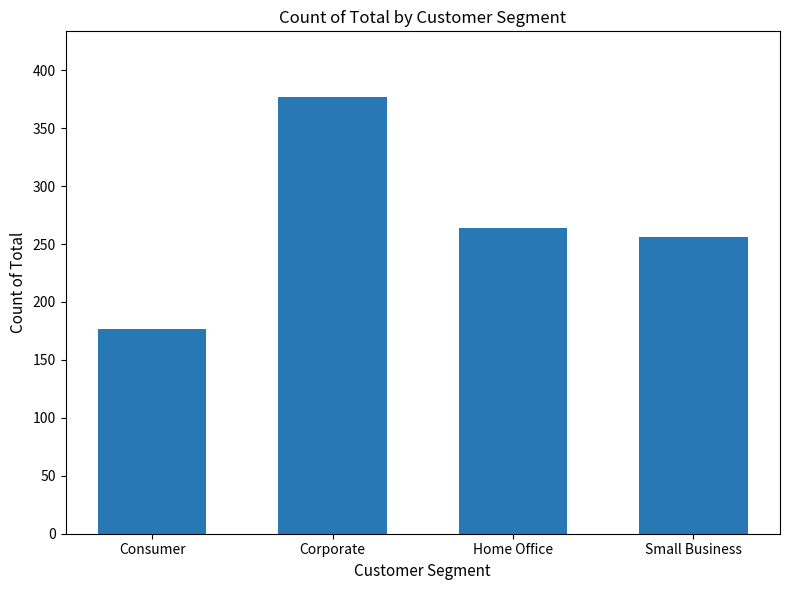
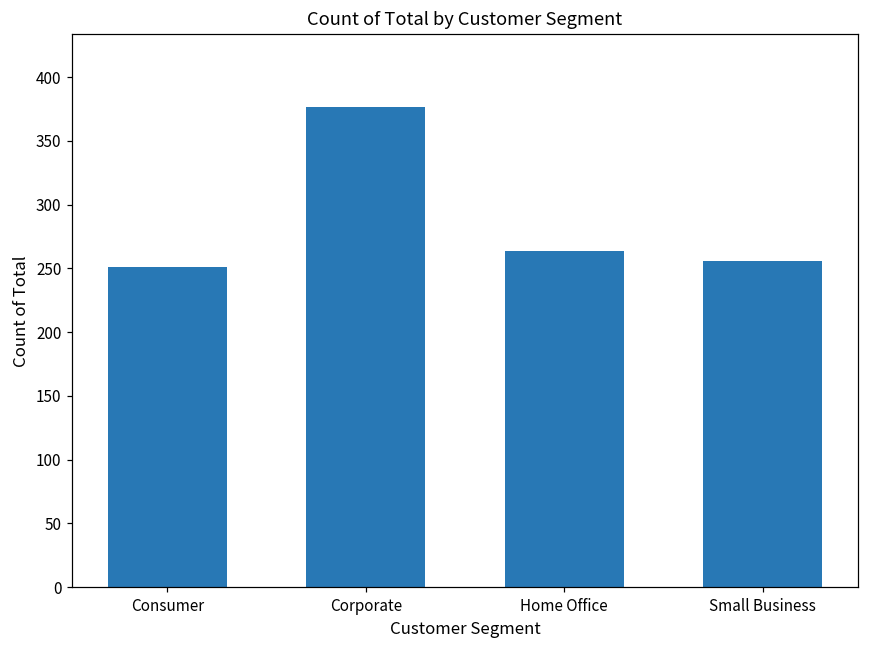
  {
-   "Consumer": 177,
+   "Consumer": 251,
    "Corporate": 377,
    "Home Office": 264,
    "Small Business": 256
  }
